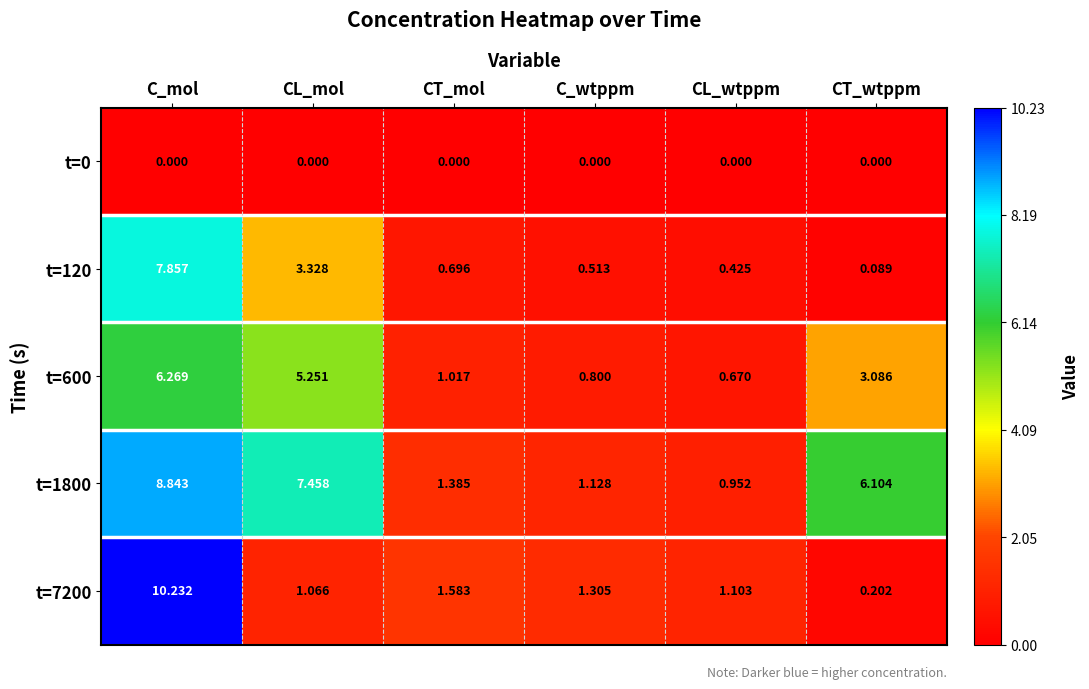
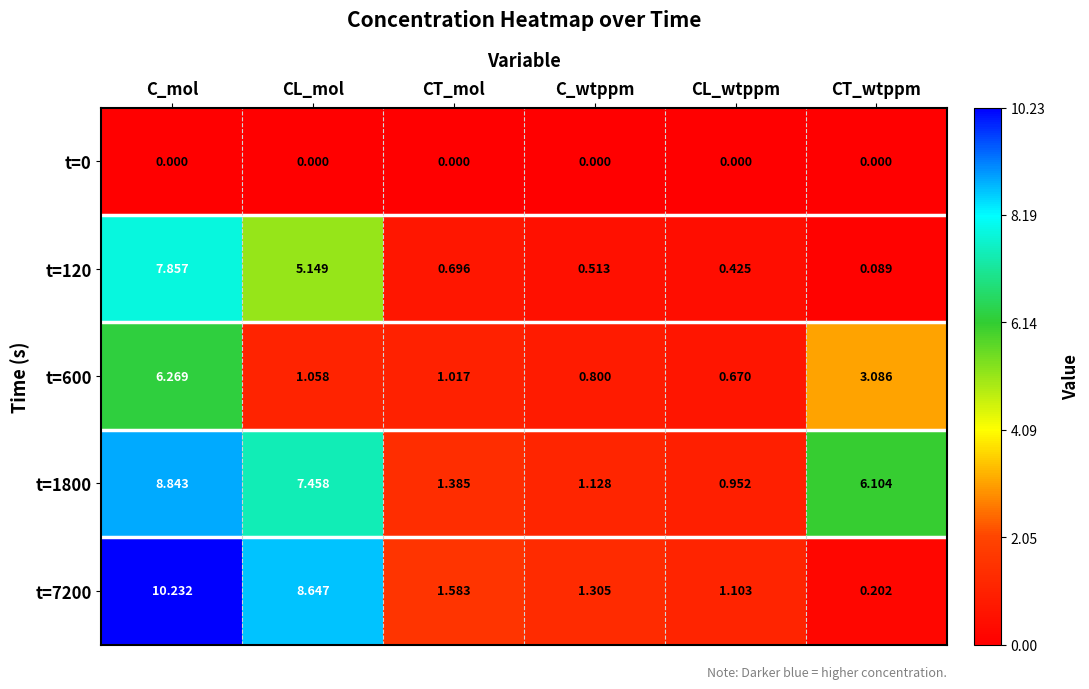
  {
    "t=0": {
      "C_mol": 0.000,
      "CL_mol": 0.000,
      "CT_mol": 0.000,
      "C_wtppm": 0.000,
      "CL_wtppm": 0.000,
      "CT_wtppm": 0.000
    },
    "t=120": {
      "C_mol": 7.857,
-     "CL_mol": 3.328,
+     "CL_mol": 5.149,
      "CT_mol": 0.696,
      "C_wtppm": 0.513,
      "CL_wtppm": 0.425,
      "CT_wtppm": 0.089
    },
    "t=600": {
      "C_mol": 6.269,
-     "CL_mol": 5.251,
+     "CL_mol": 1.058,
      "CT_mol": 1.017,
      "C_wtppm": 0.800,
      "CL_wtppm": 0.670,
      "CT_wtppm": 3.086
    },
    "t=1800": {
      "C_mol": 8.843,
      "CL_mol": 7.458,
      "CT_mol": 1.385,
      "C_wtppm": 1.128,
      "CL_wtppm": 0.952,
      "CT_wtppm": 6.104
    },
    "t=7200": {
      "C_mol": 10.232,
-     "CL_mol": 1.066,
+     "CL_mol": 8.647,
      "CT_mol": 1.583,
      "C_wtppm": 1.305,
      "CL_wtppm": 1.103,
      "CT_wtppm": 0.202
    }
  }
